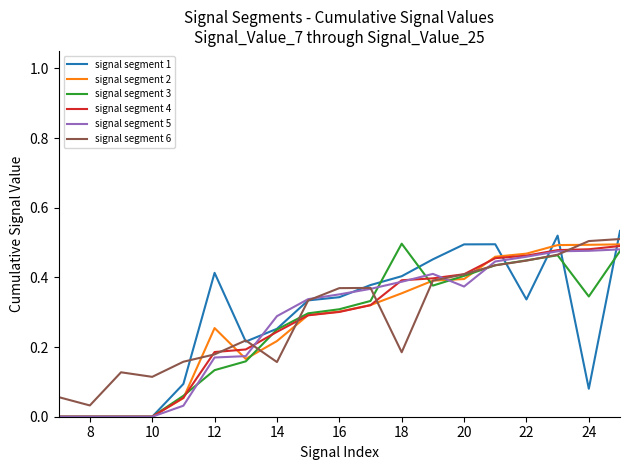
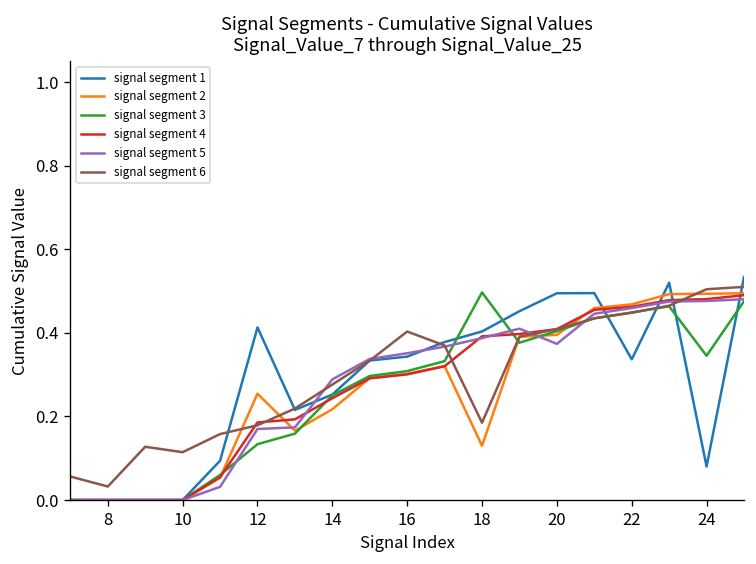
  {
    "signal segment 1": {
      "12": 0.41,
      "16": 0.34,
      "18": 0.40,
      "20": 0.49,
      "22": 0.34,
      "24": 0.08
    },
    "signal segment 2": {
      "12": 0.25,
      "14": 0.22,
-     "18": 0.35,
+     "18": 0.13,
      "20": 0.40,
      "24": 0.49
    },
    "signal segment 3": {
      "12": 0.13,
      "18": 0.50,
      "24": 0.35
    },
    "signal segment 5": {
      "12": 0.17,
      "14": 0.29,
      "16": 0.35,
      "20": 0.37
    },
    "signal segment 6": {
      "8": 0.03,
      "10": 0.11,
-     "14": 0.16,
-     "16": 0.37,
+     "14": 0.28,
+     "16": 0.40,
      "18": 0.19,
      "24": 0.50
    }
  }
